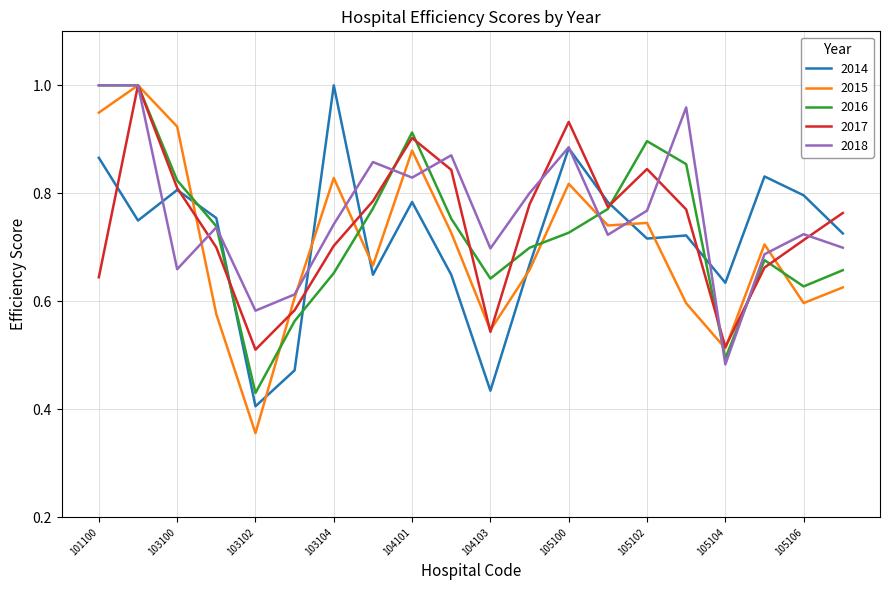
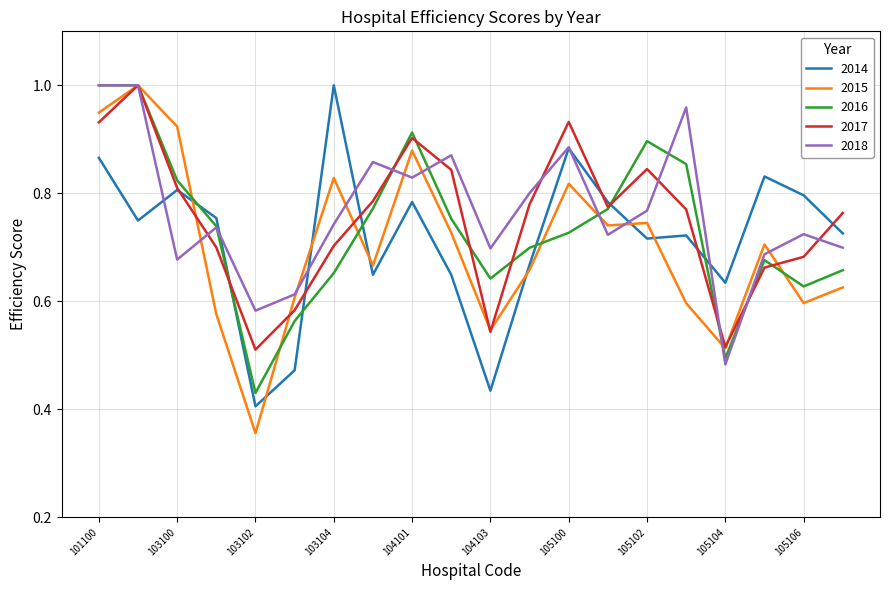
  {
    "2014": {
      "101100": 0.87,
      "103102": 0.41,
      "103104": 1.00,
      "104101": 0.78,
      "104103": 0.43,
      "105102": 0.72,
      "105104": 0.63,
      "105106": 0.80
    },
    "2015": {
      "101100": 0.95,
      "103100": 0.92,
      "103102": 0.36,
      "103104": 0.83,
      "104101": 0.88,
      "105100": 0.82,
      "105102": 0.75,
      "105106": 0.60
    },
    "2016": {
      "103100": 0.82,
      "103102": 0.43,
      "103104": 0.65,
      "104101": 0.91,
      "104103": 0.64,
      "105100": 0.73,
      "105102": 0.90,
      "105104": 0.49,
      "105106": 0.63
    },
    "2017": {
-     "101100": 0.64,
+     "101100": 0.93,
      "103102": 0.51,
      "103104": 0.70,
      "104101": 0.90,
      "105100": 0.93,
      "105102": 0.84,
-     "105106": 0.71
+     "105106": 0.68
    },
    "2018": {
-     "103100": 0.66,
+     "103100": 0.68,
      "103102": 0.58,
      "103104": 0.74,
      "104101": 0.83,
      "104103": 0.70,
      "105102": 0.77,
      "105104": 0.48,
      "105106": 0.72
    }
  }
